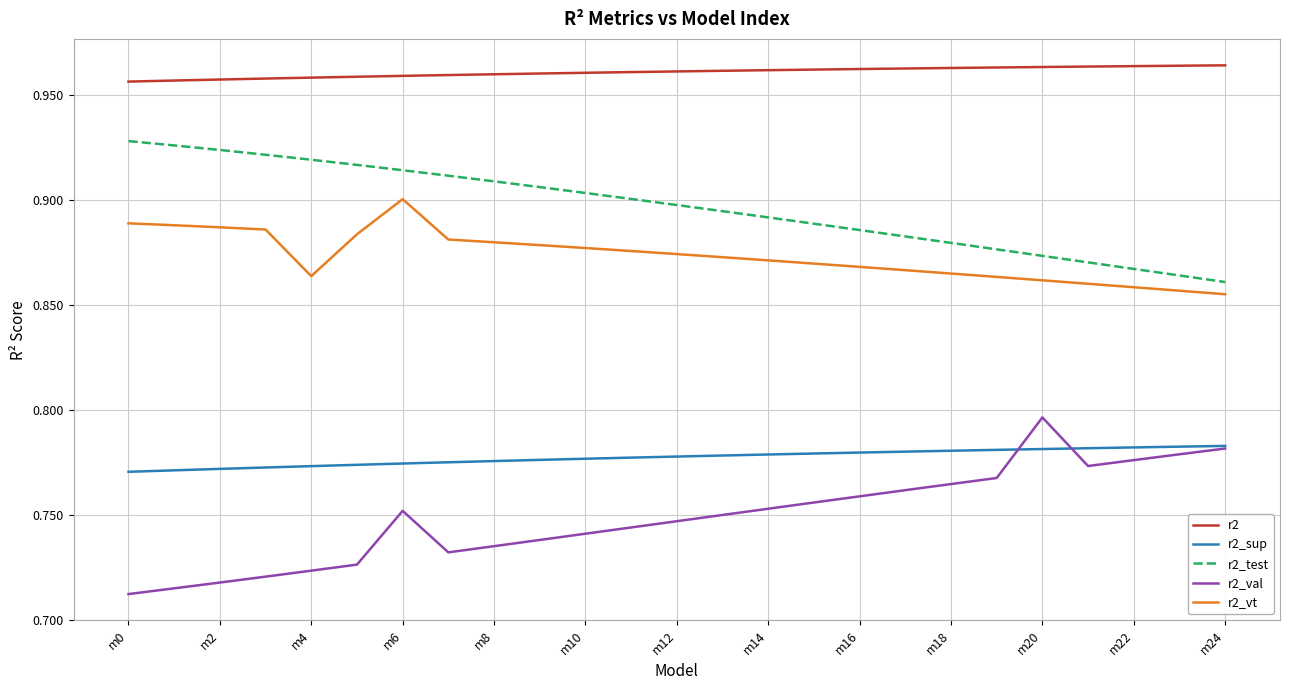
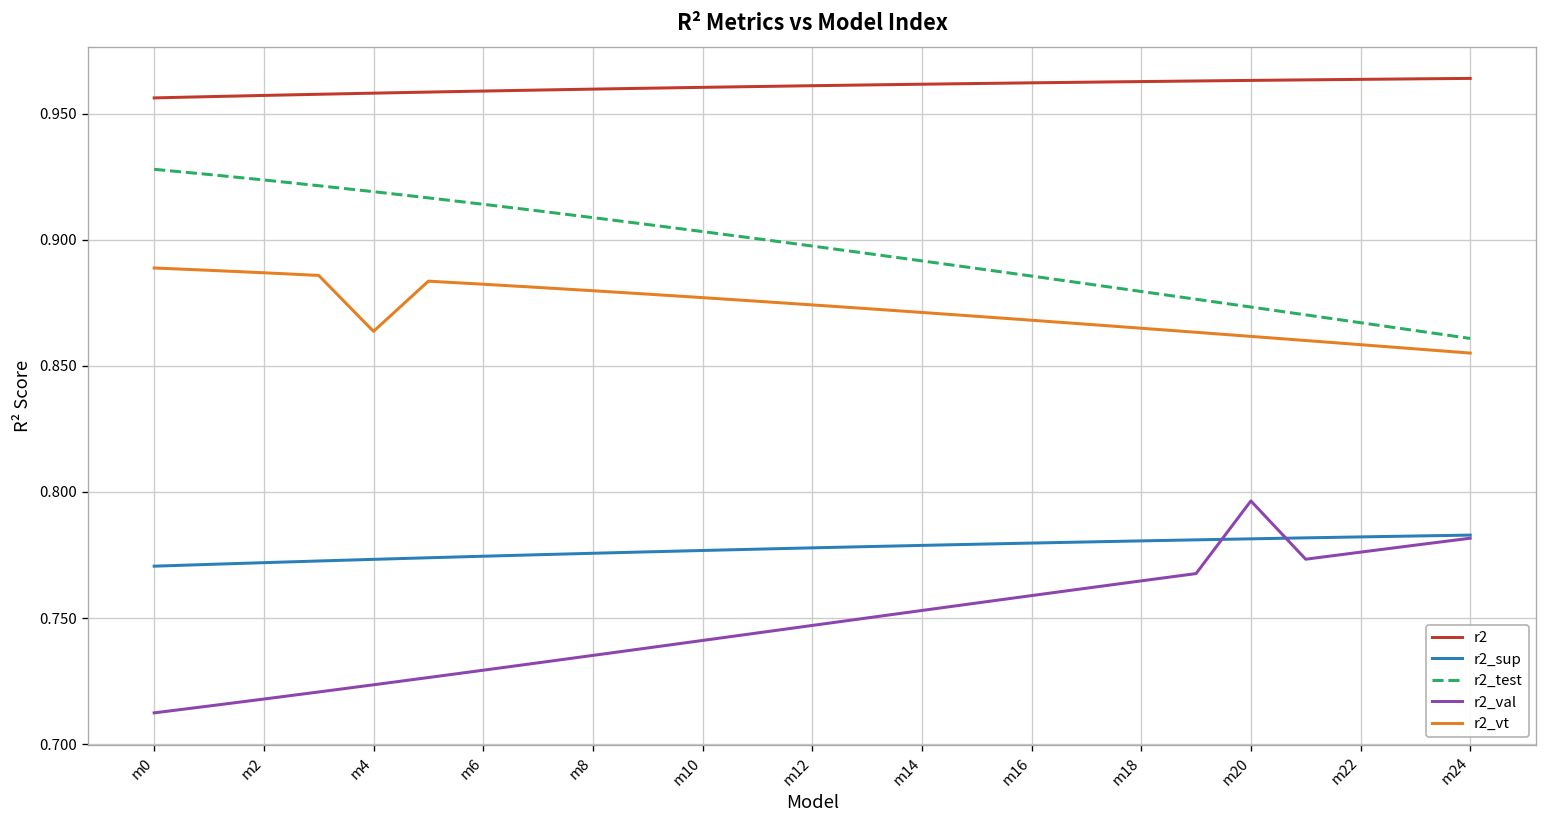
  {
    "r2": {
      "m0": 0.956,
      "m2": 0.957,
      "m4": 0.958,
      "m6": 0.959,
      "m8": 0.960,
      "m10": 0.960,
      "m12": 0.961,
      "m14": 0.962,
      "m16": 0.962,
      "m18": 0.963,
      "m20": 0.963,
      "m22": 0.964,
      "m24": 0.964
    },
    "r2_sup": {
      "m0": 0.771,
      "m2": 0.772,
      "m4": 0.773,
      "m6": 0.775,
      "m8": 0.776,
      "m10": 0.777,
      "m12": 0.778,
      "m14": 0.779,
      "m16": 0.780,
      "m18": 0.781,
      "m20": 0.781,
      "m22": 0.782,
      "m24": 0.783
    },
    "r2_test": {
      "m0": 0.928,
      "m2": 0.924,
      "m4": 0.919,
      "m6": 0.914,
      "m8": 0.909,
      "m10": 0.903,
      "m12": 0.898,
      "m14": 0.892,
      "m16": 0.886,
      "m18": 0.880,
      "m20": 0.873,
      "m22": 0.867,
      "m24": 0.861
    },
    "r2_val": {
      "m0": 0.712,
      "m2": 0.718,
      "m4": 0.724,
-     "m6": 0.752,
+     "m6": 0.729,
      "m8": 0.735,
      "m10": 0.741,
      "m12": 0.747,
      "m14": 0.753,
      "m16": 0.759,
      "m18": 0.765,
      "m20": 0.796,
      "m22": 0.776,
      "m24": 0.782
    },
    "r2_vt": {
      "m0": 0.889,
      "m2": 0.887,
      "m4": 0.864,
-     "m6": 0.900,
+     "m6": 0.882,
      "m8": 0.880,
      "m10": 0.877,
      "m12": 0.874,
      "m14": 0.871,
      "m16": 0.868,
      "m18": 0.865,
      "m20": 0.862,
      "m22": 0.858,
      "m24": 0.855
    }
  }
